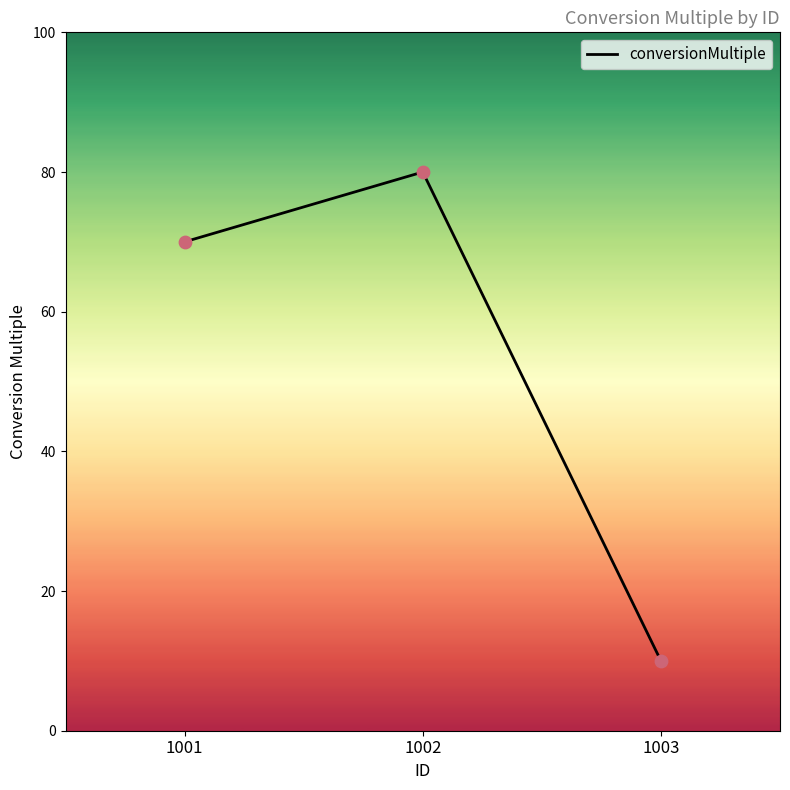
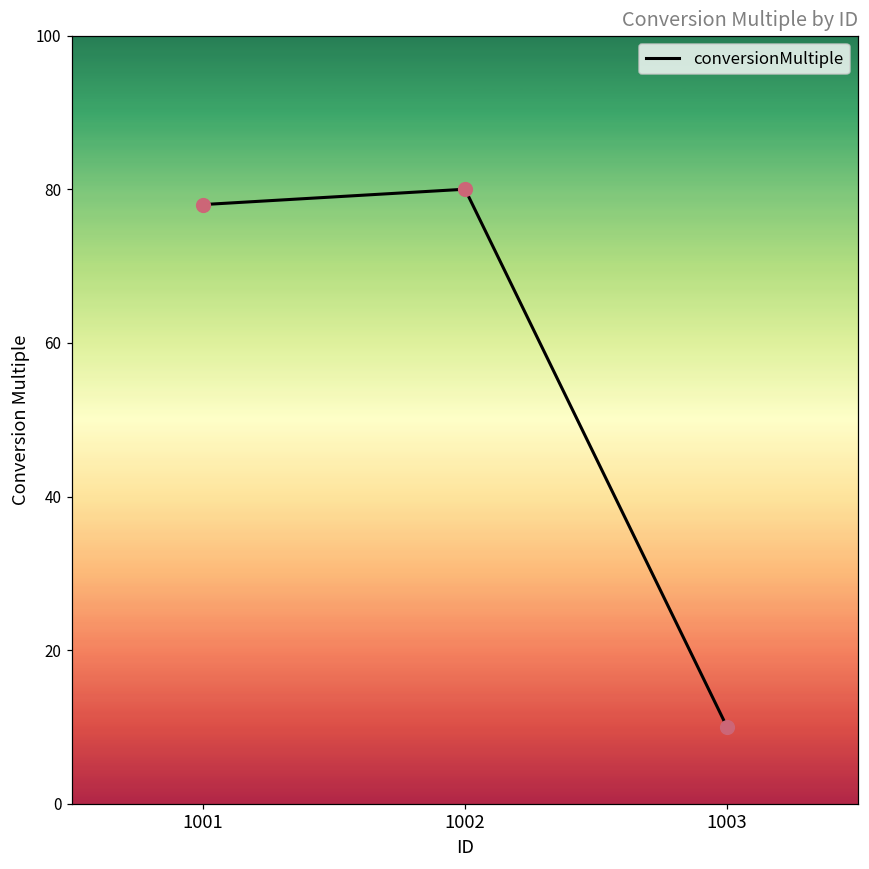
  {
-   "1001": 70,
+   "1001": 78,
    "1002": 80,
    "1003": 10
  }
